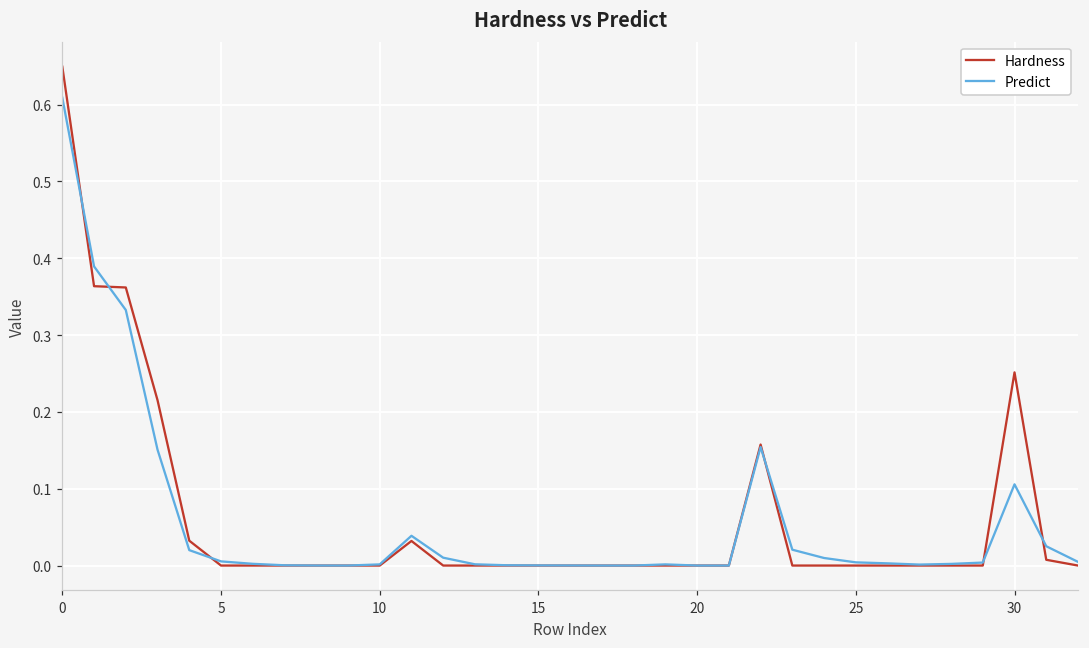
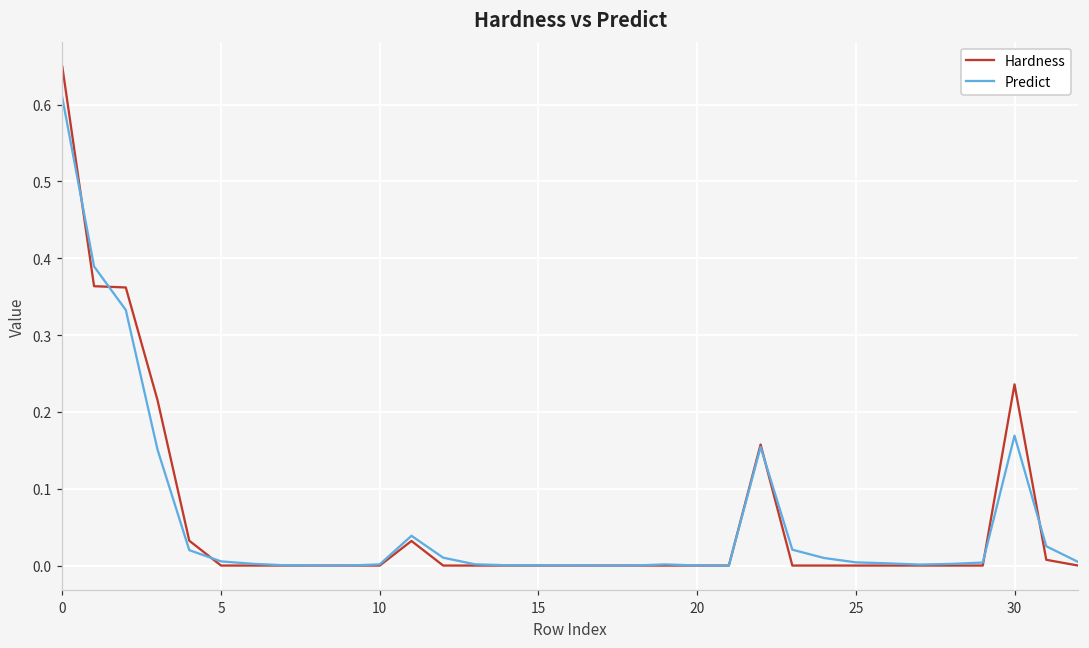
  {
    "Hardness": {
      "0": 0.65,
      "5": 0.00,
      "25": 0.00,
-     "30": 0.25
+     "30": 0.24
    },
    "Predict": {
      "0": 0.61,
      "5": 0.01,
      "25": 0.00,
-     "30": 0.11
+     "30": 0.17
    }
  }
